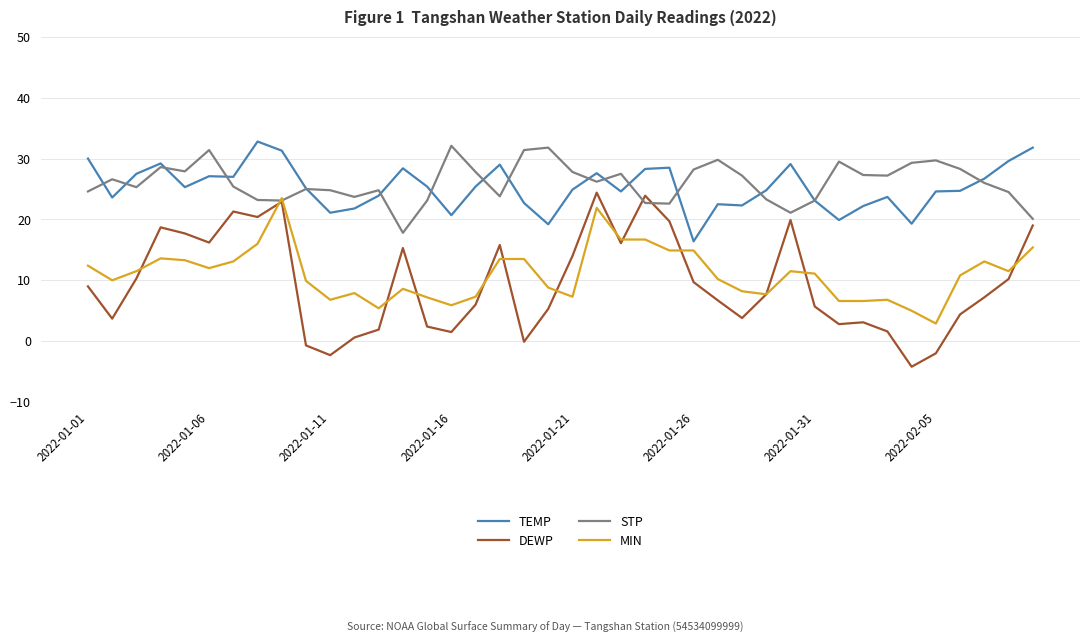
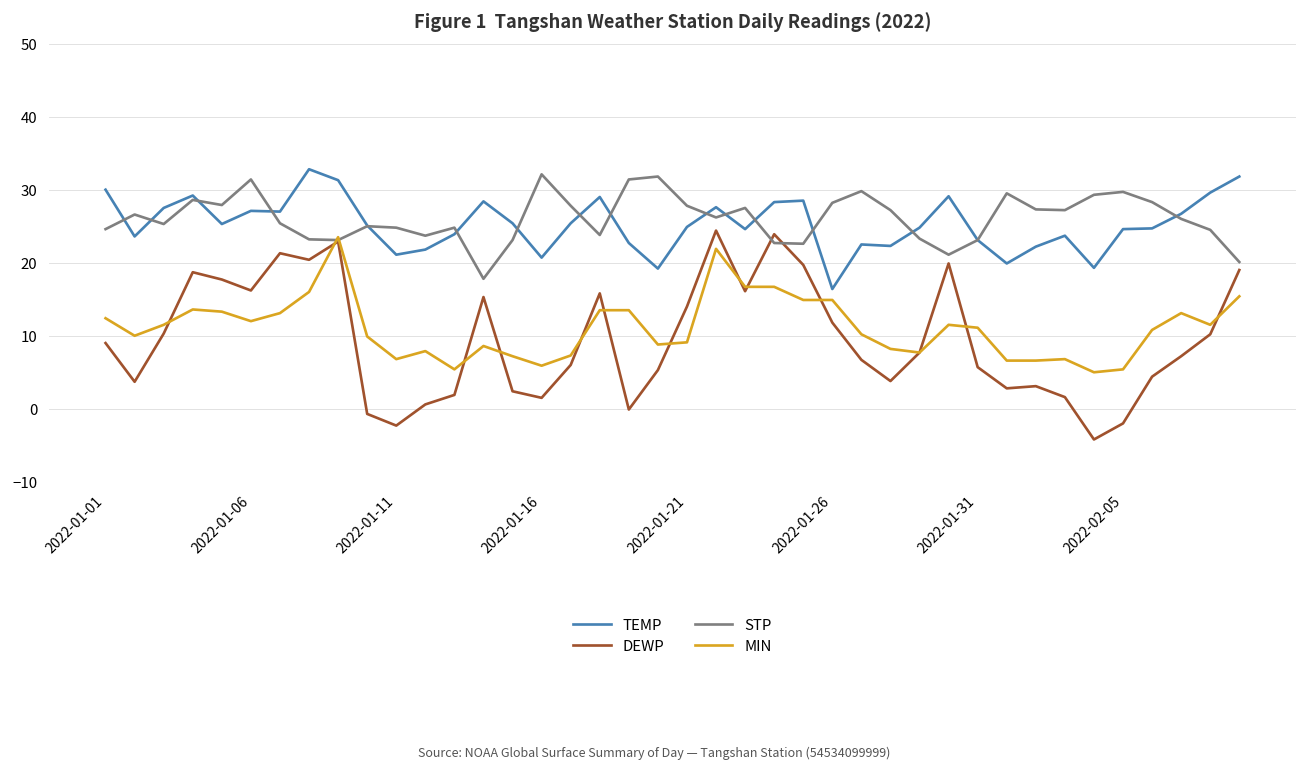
  {
    "TEMP": {
      "2022-01-01": 30,
      "2022-01-06": 27,
      "2022-01-11": 21,
      "2022-01-16": 21,
      "2022-01-21": 25,
      "2022-01-26": 16,
      "2022-02-05": 25
    },
    "DEWP": {
      "2022-01-01": 9,
      "2022-01-06": 16,
      "2022-01-11": -2,
      "2022-01-16": 2,
      "2022-01-21": 14,
-     "2022-01-26": 10,
+     "2022-01-26": 12,
      "2022-01-31": 6,
      "2022-02-05": -2
    },
    "STP": {
      "2022-01-01": 25,
      "2022-01-06": 31,
      "2022-01-11": 25,
      "2022-01-16": 32,
      "2022-01-21": 28,
      "2022-01-26": 28,
      "2022-02-05": 30
    },
    "MIN": {
      "2022-01-01": 12,
      "2022-01-06": 12,
      "2022-01-11": 7,
      "2022-01-16": 6,
-     "2022-01-21": 7,
+     "2022-01-21": 9,
      "2022-01-26": 15,
      "2022-01-31": 11,
-     "2022-02-05": 3
+     "2022-02-05": 5
    }
  }
